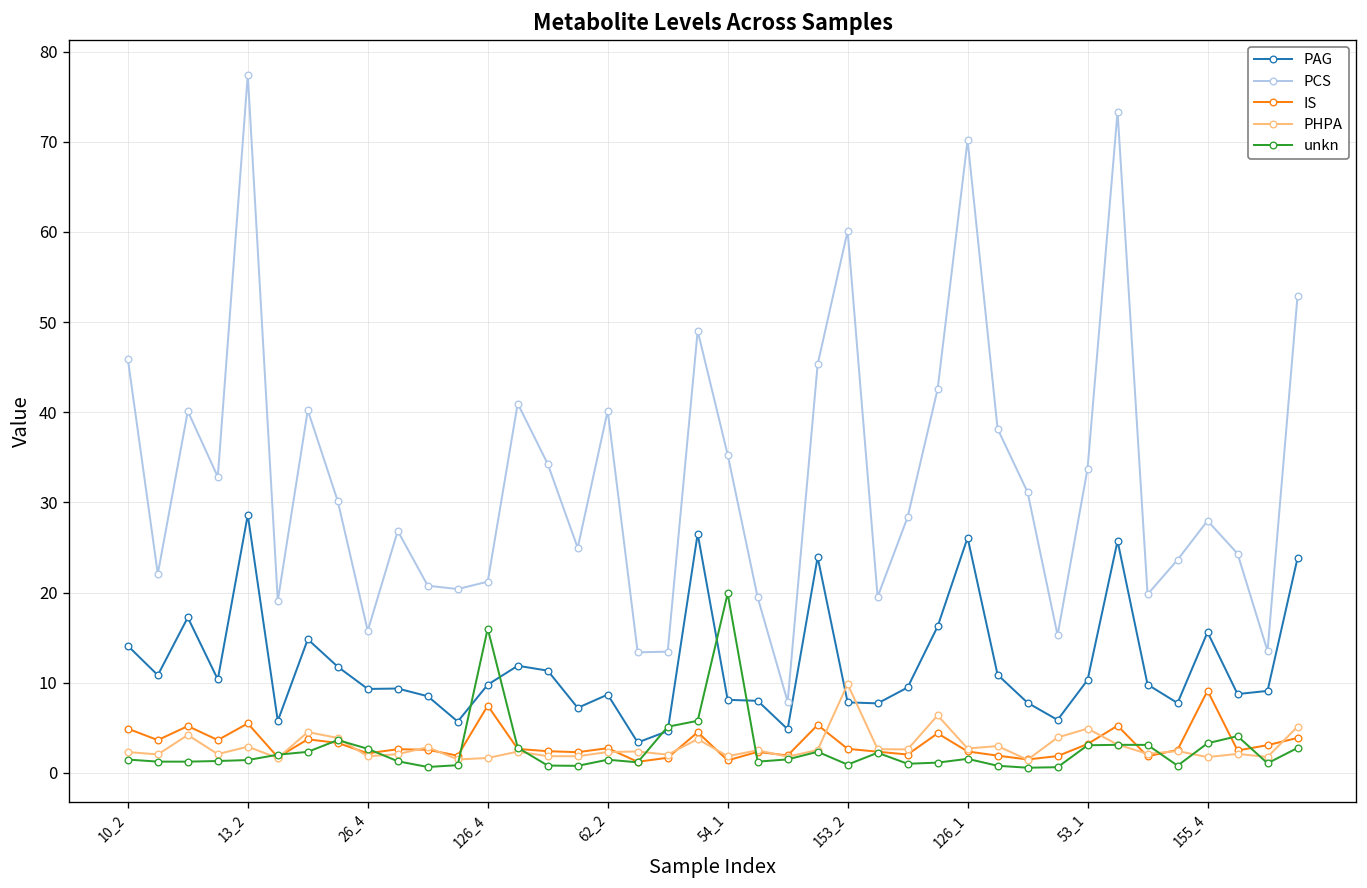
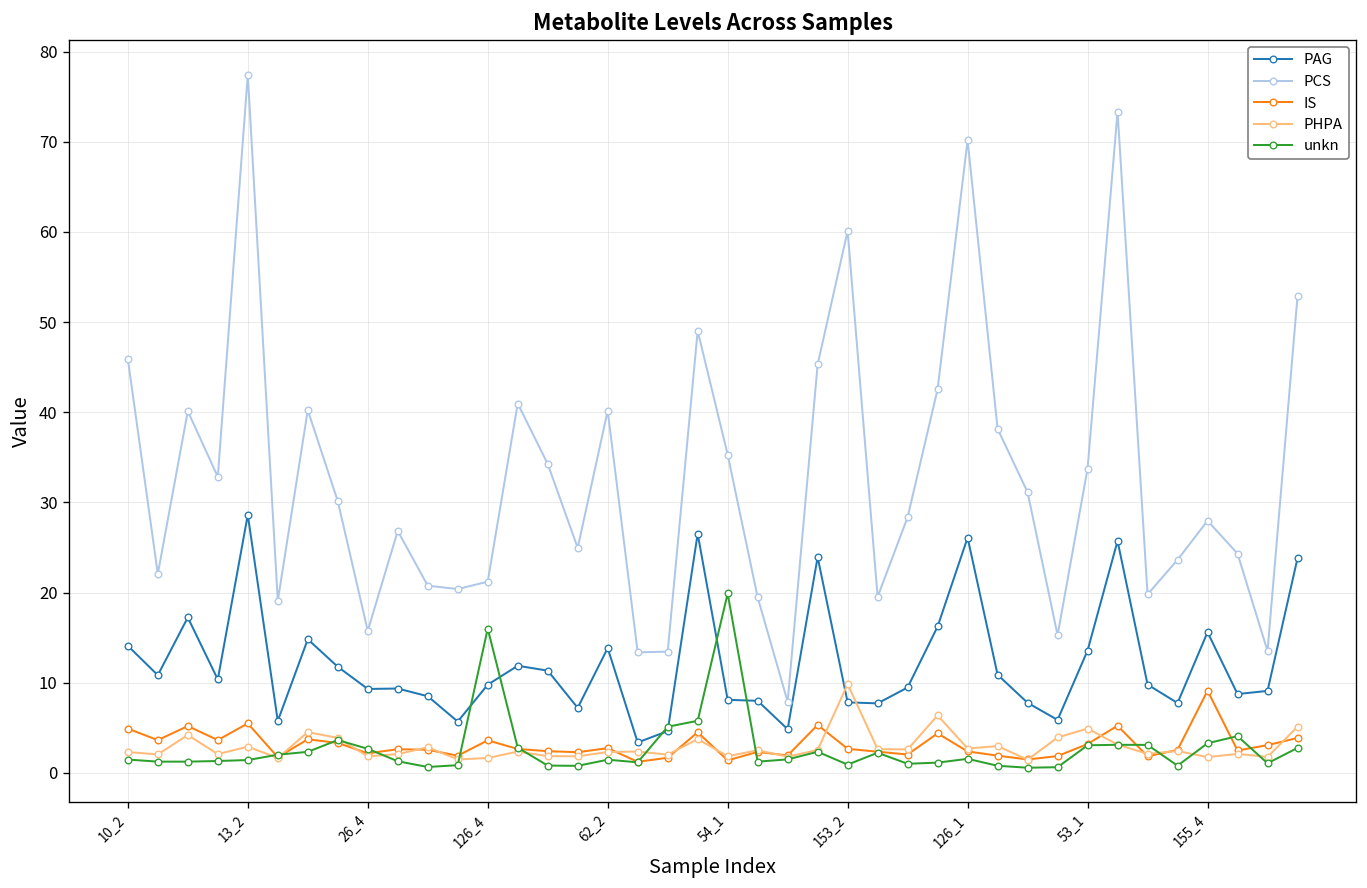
  {
    "PAG": {
      "10_2": 14,
      "13_2": 29,
      "26_4": 9,
      "126_4": 10,
-     "62_2": 9,
+     "62_2": 14,
      "54_1": 8,
      "153_2": 8,
      "126_1": 26,
-     "53_1": 10,
+     "53_1": 14,
      "155_4": 16
    },
    "PCS": {
      "10_2": 46,
      "13_2": 77,
      "26_4": 16,
      "126_4": 21,
      "62_2": 40,
      "54_1": 35,
      "153_2": 60,
      "126_1": 70,
      "53_1": 34,
      "155_4": 28
    },
    "IS": {
      "10_2": 5,
      "13_2": 5,
-     "126_4": 7,
+     "126_4": 4,
      "62_2": 3,
      "54_1": 1,
      "153_2": 3,
      "155_4": 9
    },
    "PHPA": {
      "10_2": 2,
      "13_2": 3,
      "126_4": 2,
      "62_2": 2,
      "54_1": 2,
      "153_2": 10,
      "53_1": 5,
      "155_4": 2
    },
    "unkn": {
      "10_2": 1,
      "13_2": 1,
      "26_4": 3,
      "126_4": 16,
      "62_2": 1,
      "54_1": 20,
      "153_2": 1,
      "126_1": 2,
      "155_4": 3
    }
  }
